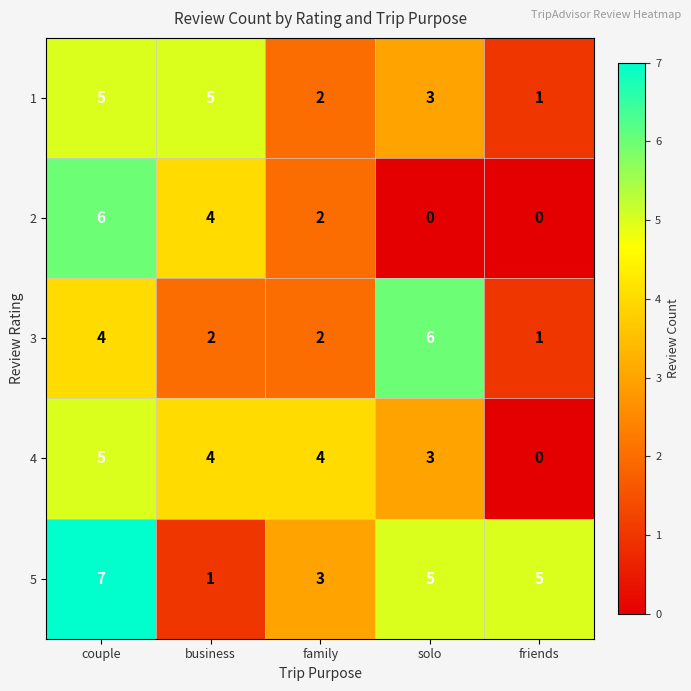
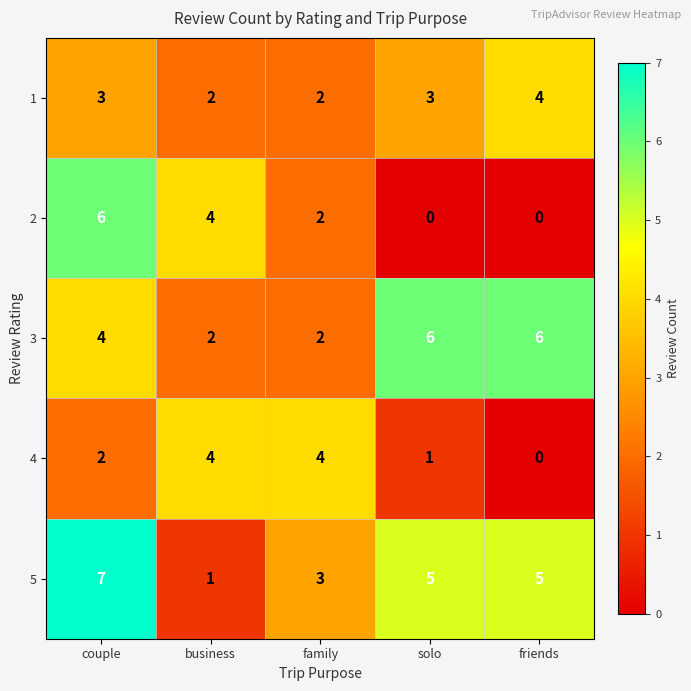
  {
    "1": {
-     "couple": 5,
-     "business": 5,
+     "couple": 3,
+     "business": 2,
      "family": 2,
      "solo": 3,
-     "friends": 1
+     "friends": 4
    },
    "2": {
      "couple": 6,
      "business": 4,
      "family": 2,
      "solo": 0,
      "friends": 0
    },
    "3": {
      "couple": 4,
      "business": 2,
      "family": 2,
      "solo": 6,
-     "friends": 1
+     "friends": 6
    },
    "4": {
-     "couple": 5,
+     "couple": 2,
      "business": 4,
      "family": 4,
-     "solo": 3,
+     "solo": 1,
      "friends": 0
    },
    "5": {
      "couple": 7,
      "business": 1,
      "family": 3,
      "solo": 5,
      "friends": 5
    }
  }
